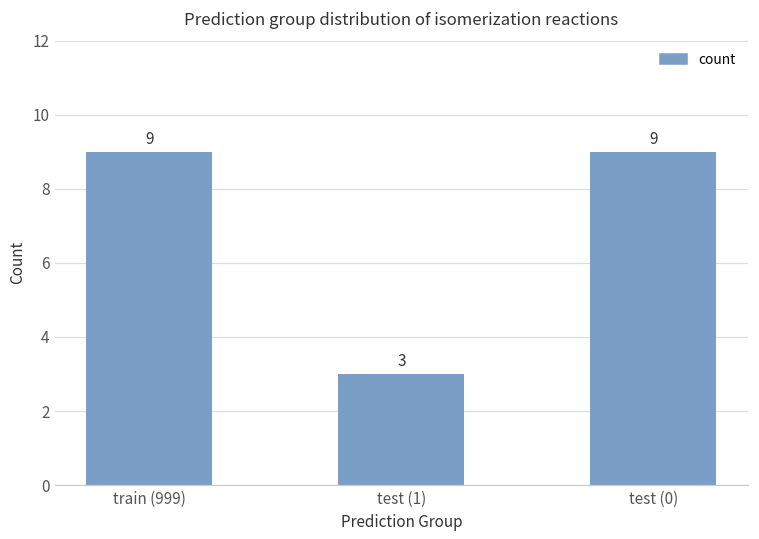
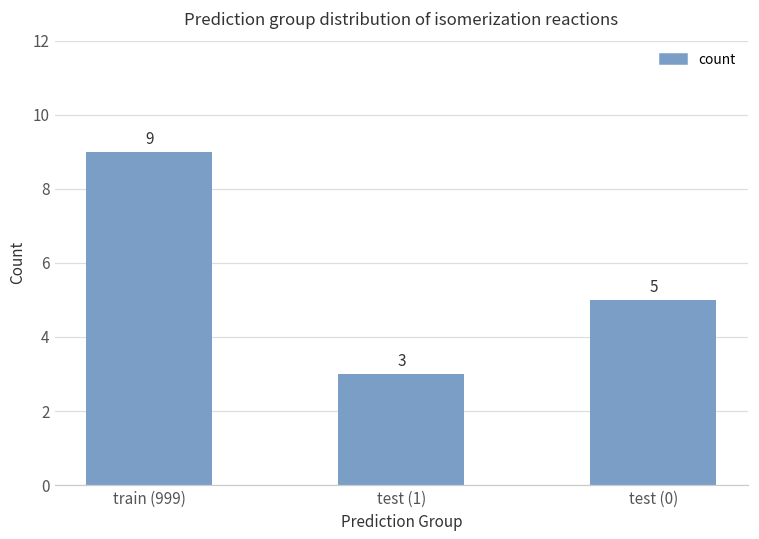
  {
    "train (999)": 9,
    "test (1)": 3,
-   "test (0)": 9
+   "test (0)": 5
  }
